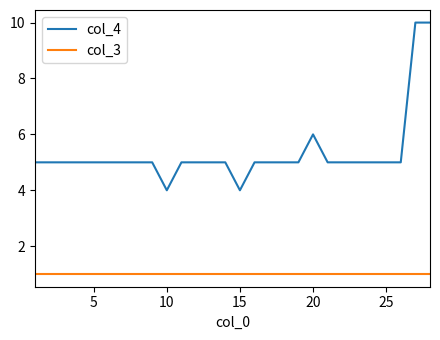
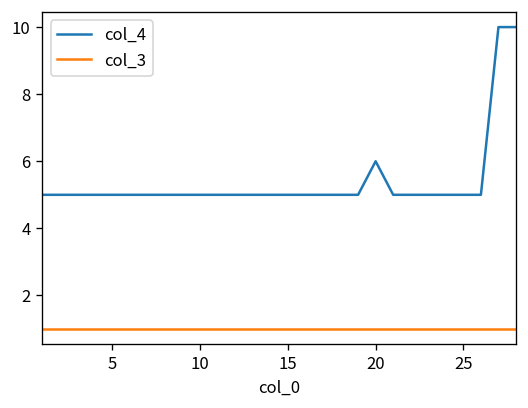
  {
    "col_4": {
      "5": 5,
-     "10": 4,
-     "15": 4,
+     "10": 5,
+     "15": 5,
      "20": 6,
      "25": 5
    },
    "col_3": {
      "5": 1,
      "10": 1,
      "15": 1,
      "20": 1,
      "25": 1
    }
  }
